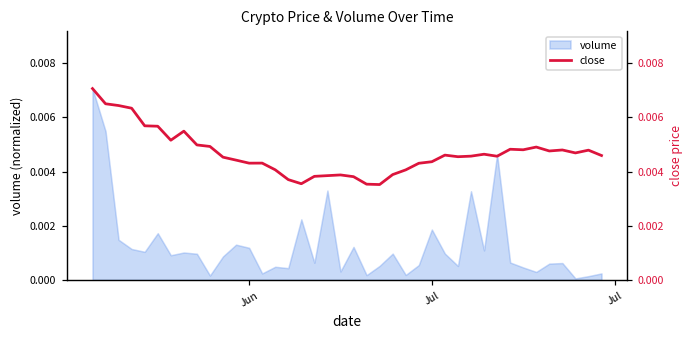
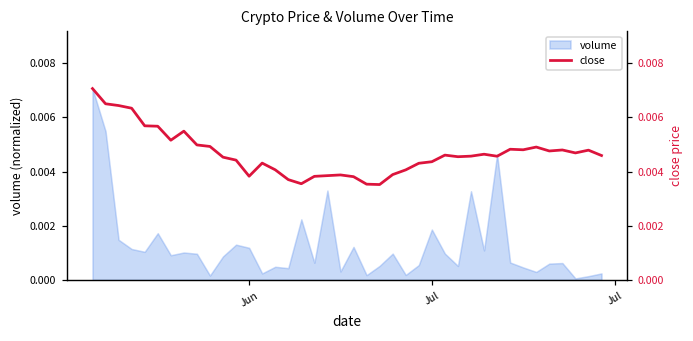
  {
    "volume": {
      "Jun": 0.0012,
      "Jul": 0.0019
    },
    "close": {
-     "Jun": 0.0043,
+     "Jun": 0.0038,
      "Jul": 0.0044
    }
  }
